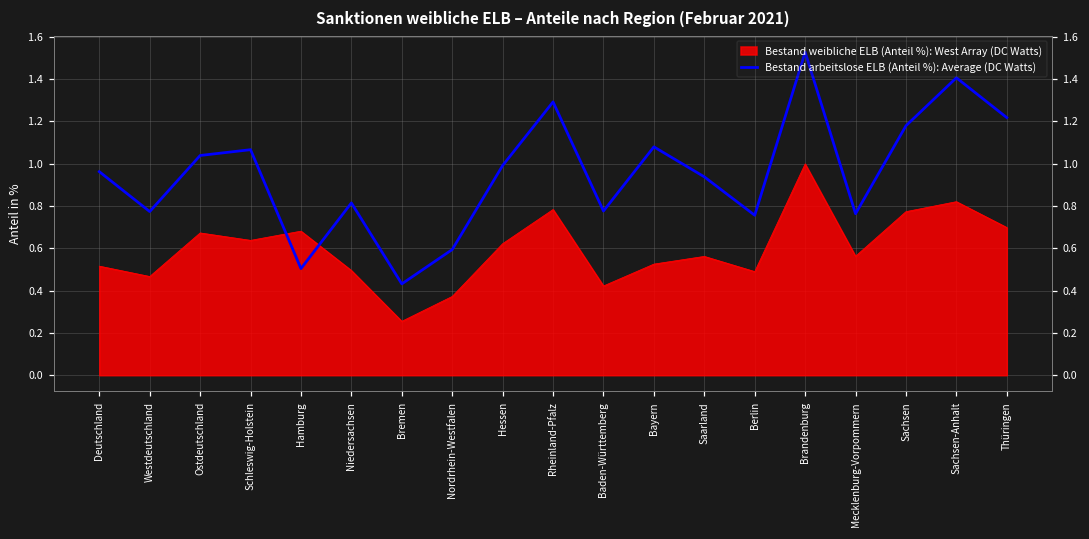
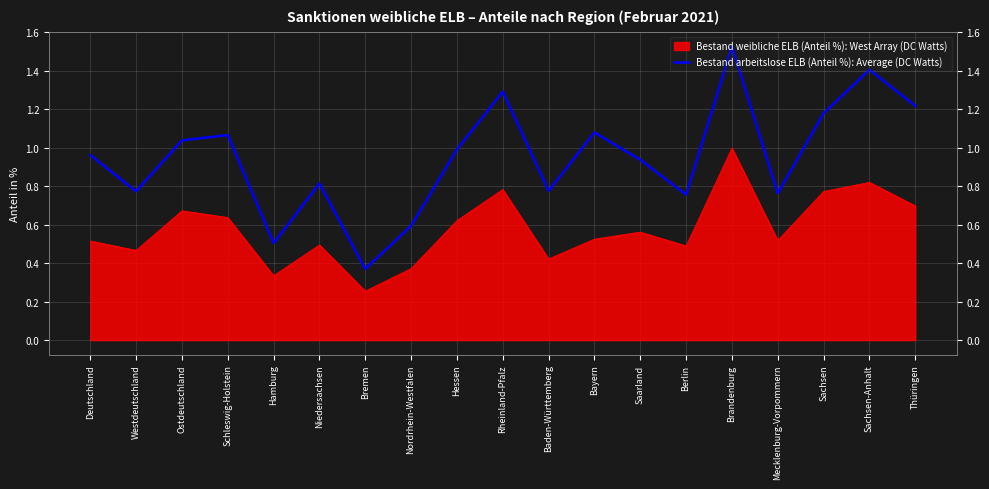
  {
    "Bestand weibliche ELB (Anteil %): West Array (DC Watts)": {
      "Deutschland": 0.52,
      "Westdeutschland": 0.47,
      "Ostdeutschland": 0.67,
      "Schleswig-Holstein": 0.64,
-     "Hamburg": 0.68,
+     "Hamburg": 0.33,
      "Niedersachsen": 0.49,
      "Bremen": 0.25,
      "Nordrhein-Westfalen": 0.37,
      "Hessen": 0.62,
      "Rheinland-Pfalz": 0.78,
      "Baden-Württemberg": 0.42,
      "Bayern": 0.52,
      "Saarland": 0.56,
      "Berlin": 0.49,
      "Brandenburg": 1.00,
-     "Mecklenburg-Vorpommern": 0.56,
+     "Mecklenburg-Vorpommern": 0.52,
      "Sachsen": 0.77,
      "Sachsen-Anhalt": 0.82,
      "Thüringen": 0.70
    },
    "Bestand arbeitslose ELB (Anteil %): Average (DC Watts)": {
      "Deutschland": 0.96,
      "Westdeutschland": 0.77,
      "Ostdeutschland": 1.04,
      "Schleswig-Holstein": 1.07,
      "Hamburg": 0.50,
      "Niedersachsen": 0.81,
-     "Bremen": 0.43,
+     "Bremen": 0.37,
      "Nordrhein-Westfalen": 0.59,
      "Hessen": 0.99,
      "Rheinland-Pfalz": 1.29,
      "Baden-Württemberg": 0.78,
      "Bayern": 1.08,
      "Saarland": 0.94,
      "Berlin": 0.76,
      "Mecklenburg-Vorpommern": 0.76,
      "Sachsen": 1.18,
      "Thüringen": 1.22
    }
  }
